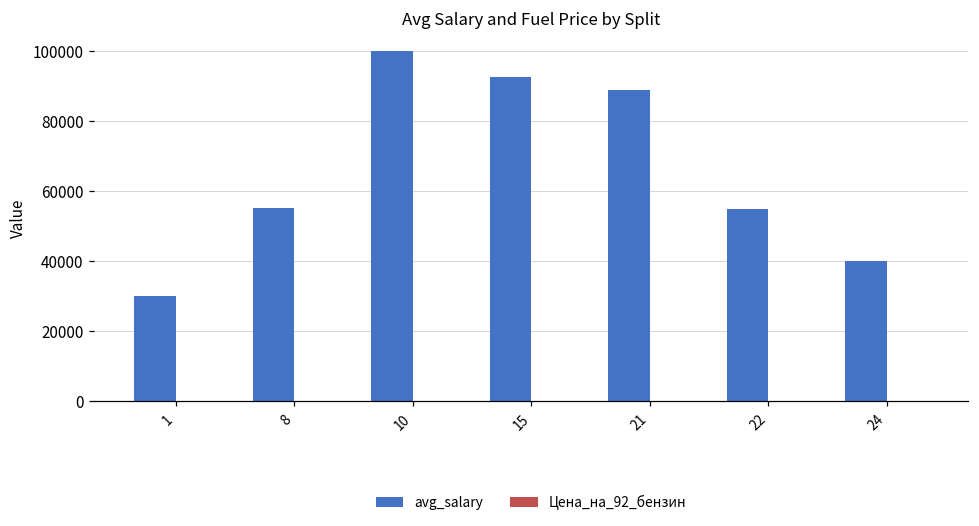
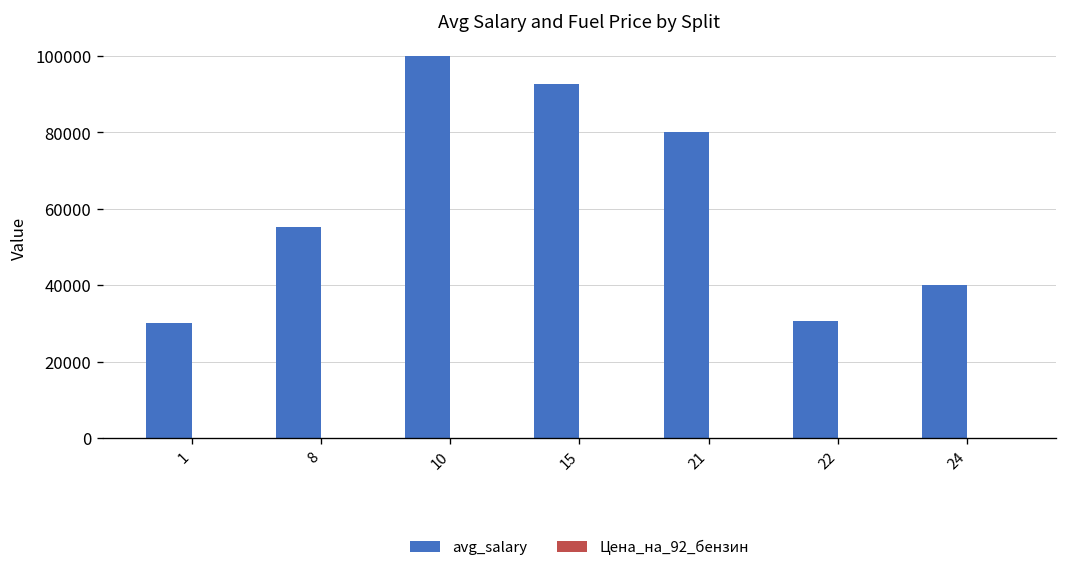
  {
    "avg_salary": {
      "1": 30000,
      "8": 55000,
      "10": 100000,
      "15": 93000,
-     "21": 89000,
-     "22": 55000,
+     "21": 80000,
+     "22": 31000,
      "24": 40000
    }
  }
